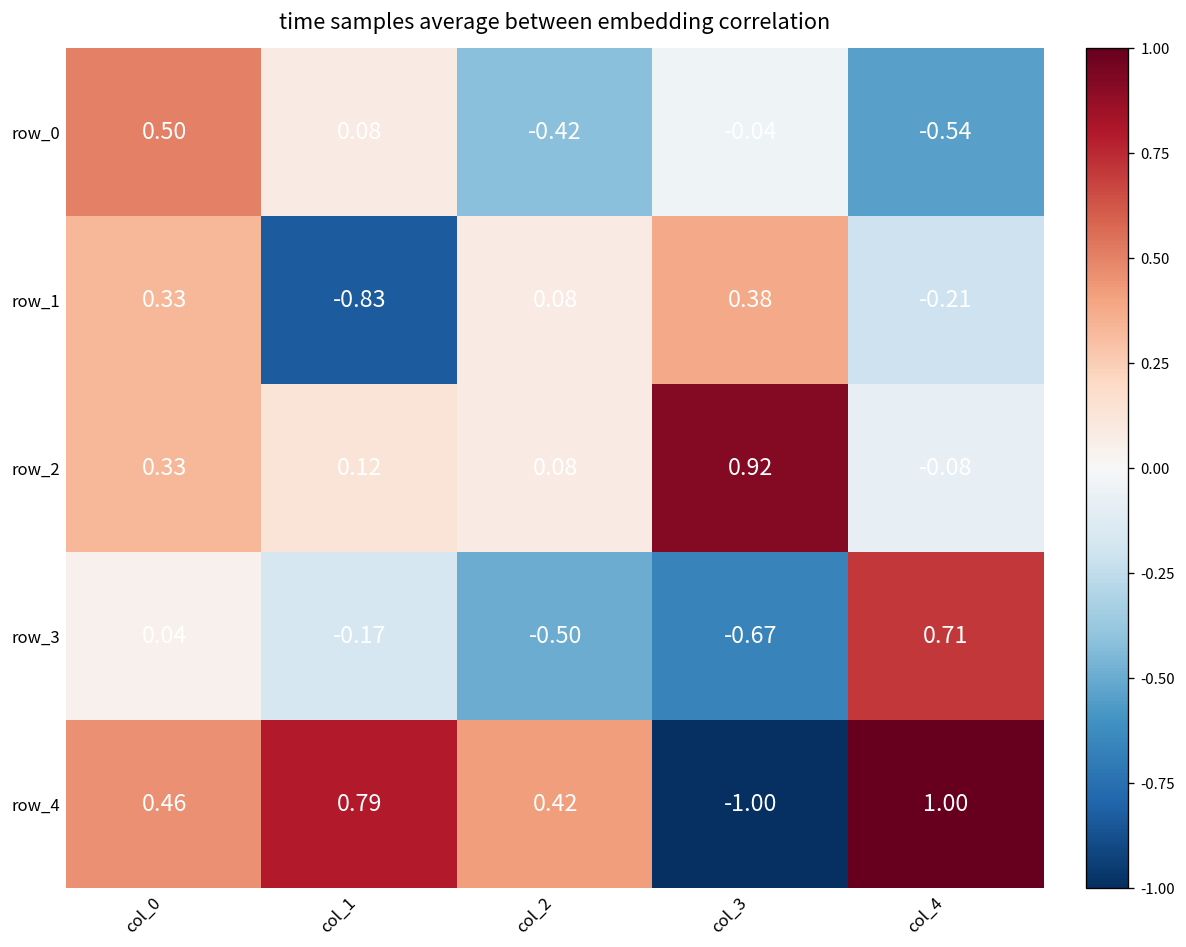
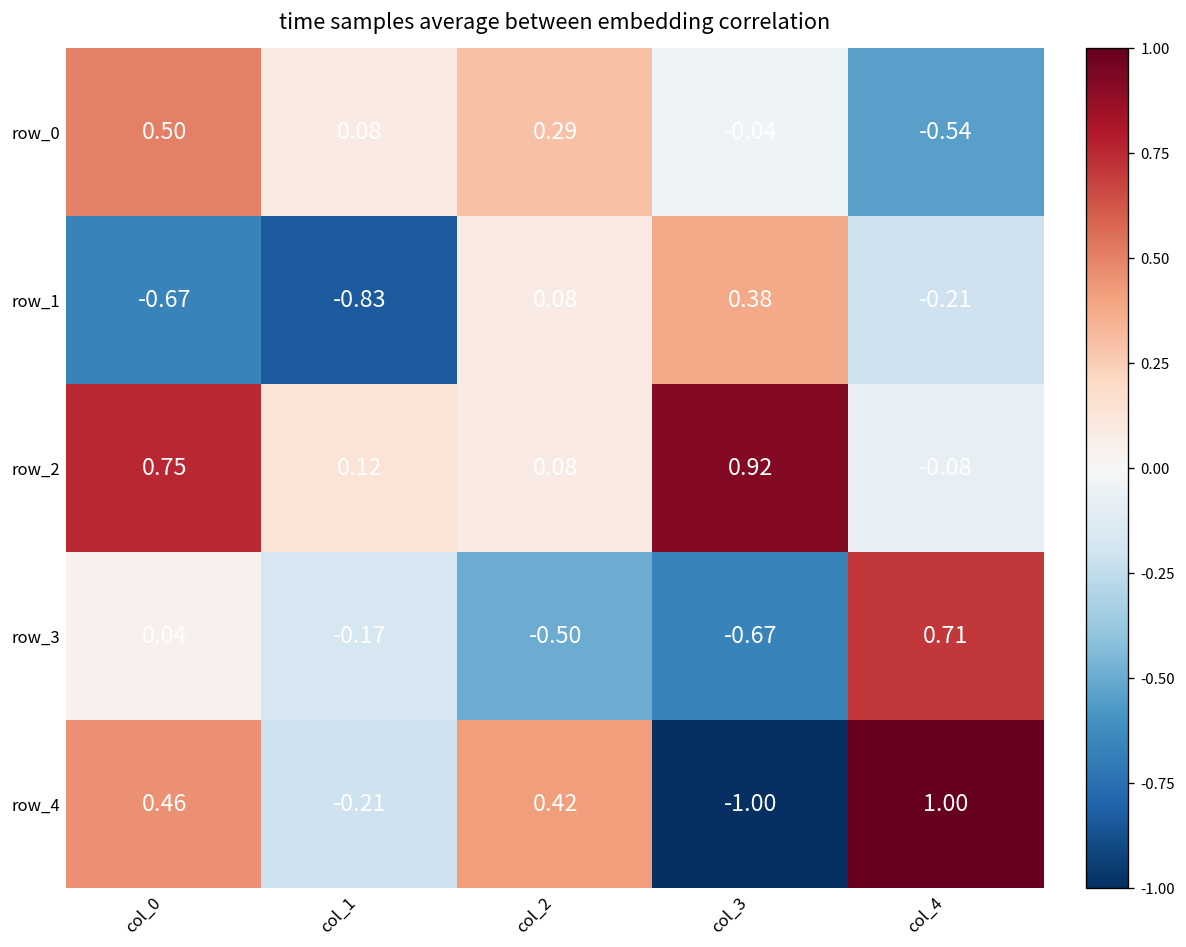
  {
    "row_0": {
      "col_0": 0.50,
-     "col_2": -0.42,
+     "col_2": 0.29,
      "col_4": -0.54
    },
    "row_1": {
-     "col_0": 0.33,
+     "col_0": -0.67,
      "col_1": -0.83,
      "col_3": 0.38,
      "col_4": -0.21
    },
    "row_2": {
-     "col_0": 0.33,
+     "col_0": 0.75,
      "col_3": 0.92
    },
    "row_3": {
      "col_2": -0.50,
      "col_3": -0.67,
      "col_4": 0.71
    },
    "row_4": {
      "col_0": 0.46,
-     "col_1": 0.79,
+     "col_1": -0.21,
      "col_2": 0.42,
      "col_3": -1.00,
      "col_4": 1.00
    }
  }
